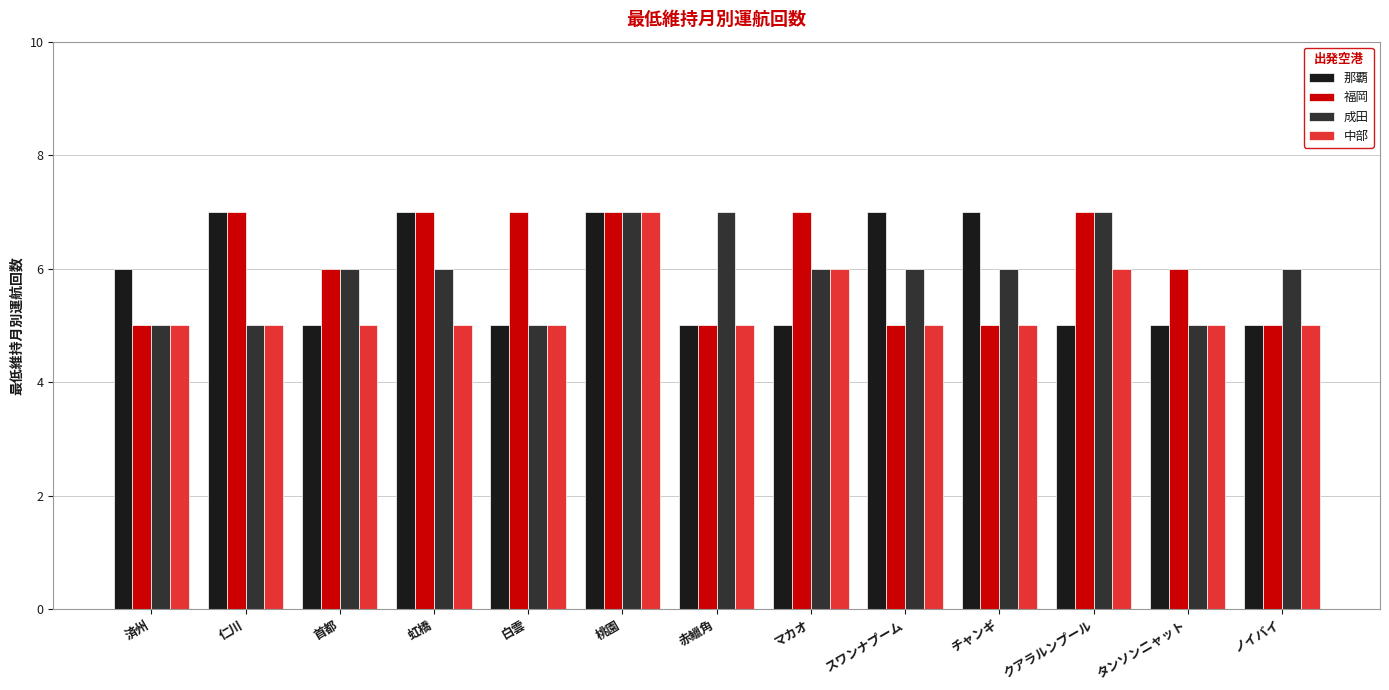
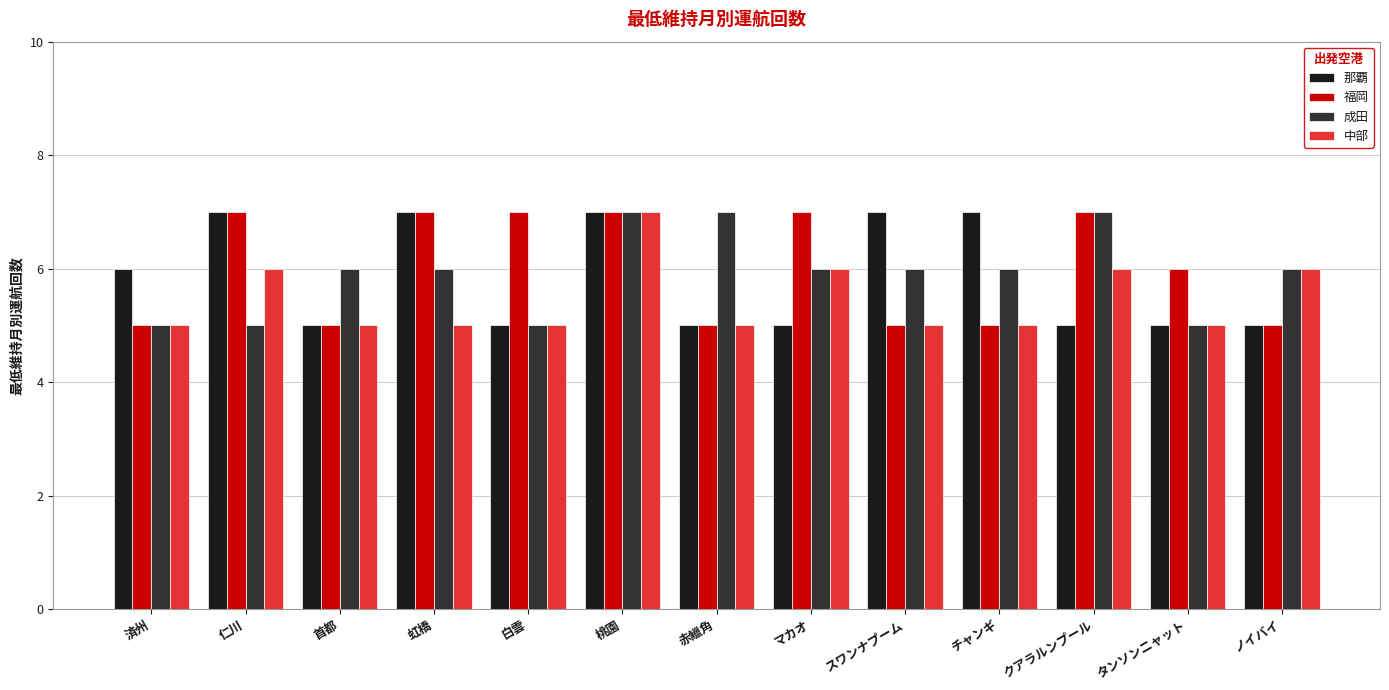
  {
    "福岡": {
      "済州": 5,
      "仁川": 7,
-     "首都": 6,
+     "首都": 5,
      "虹橋": 7,
      "白雲": 7,
      "桃園": 7,
      "赤鱲角": 5,
      "マカオ": 7,
      "スワンナプーム": 5,
      "チャンギ": 5,
      "クアラルンプール": 7,
      "タンソンニャット": 6,
      "ノイバイ": 5
    },
    "中部": {
      "済州": 5,
-     "仁川": 5,
+     "仁川": 6,
      "首都": 5,
      "虹橋": 5,
      "白雲": 5,
      "桃園": 7,
      "赤鱲角": 5,
      "マカオ": 6,
      "スワンナプーム": 5,
      "チャンギ": 5,
      "クアラルンプール": 6,
      "タンソンニャット": 5,
-     "ノイバイ": 5
+     "ノイバイ": 6
    }
  }
